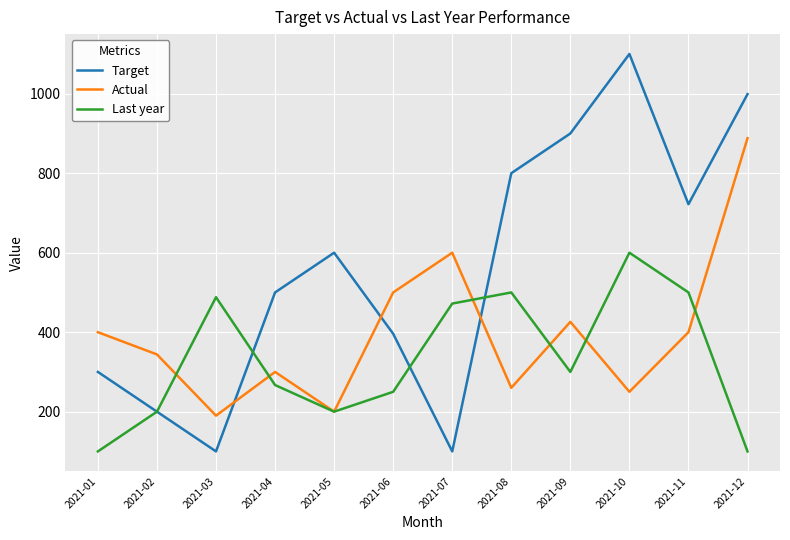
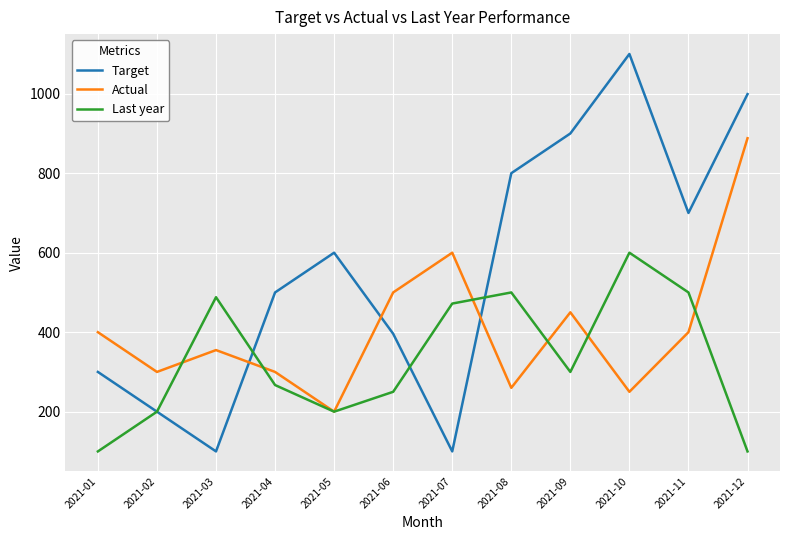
  {
    "Target": {
      "2021-01": 300,
      "2021-03": 100,
      "2021-04": 500,
      "2021-05": 600,
      "2021-06": 400,
      "2021-07": 100,
      "2021-08": 800,
      "2021-09": 900,
      "2021-10": 1100,
-     "2021-11": 720,
+     "2021-11": 700,
      "2021-12": 1000
    },
    "Actual": {
      "2021-01": 400,
-     "2021-02": 340,
-     "2021-03": 190,
+     "2021-02": 300,
+     "2021-03": 360,
      "2021-04": 300,
      "2021-06": 500,
      "2021-07": 600,
      "2021-08": 260,
-     "2021-09": 430,
+     "2021-09": 450,
      "2021-10": 250,
      "2021-11": 400,
      "2021-12": 890
    },
    "Last year": {
      "2021-01": 100,
      "2021-03": 490,
      "2021-04": 270,
      "2021-06": 250,
      "2021-07": 470,
      "2021-08": 500,
      "2021-09": 300,
      "2021-10": 600,
      "2021-11": 500,
      "2021-12": 100
    }
  }
